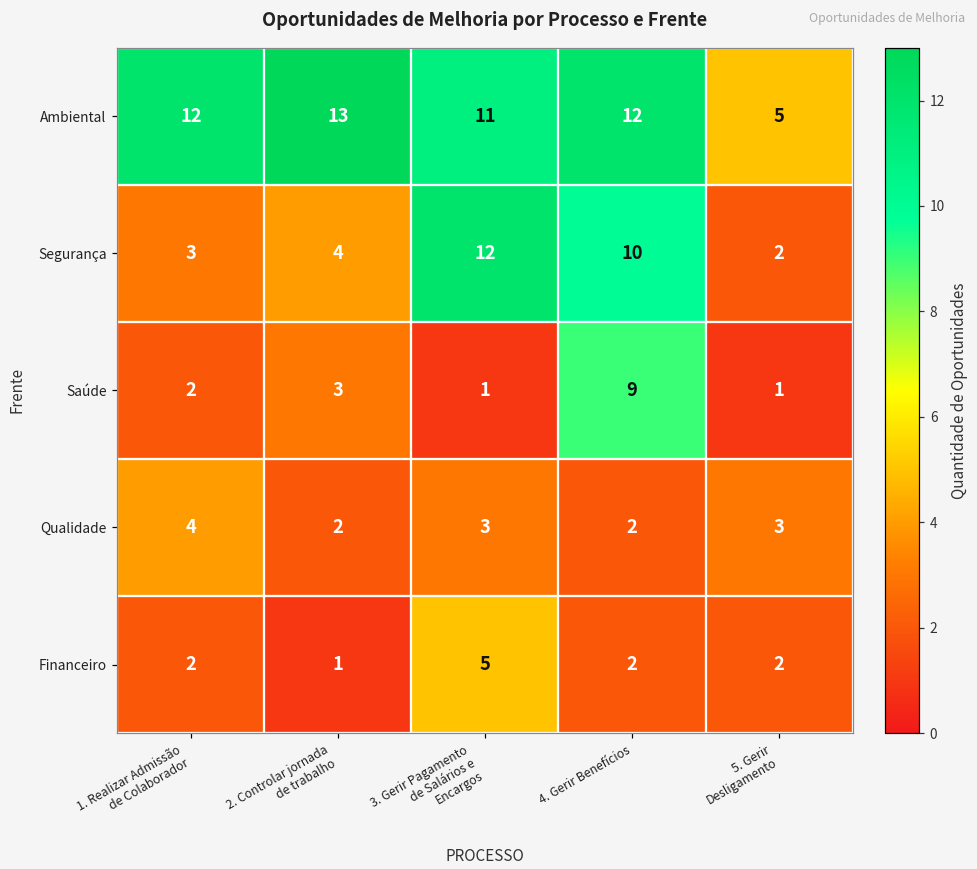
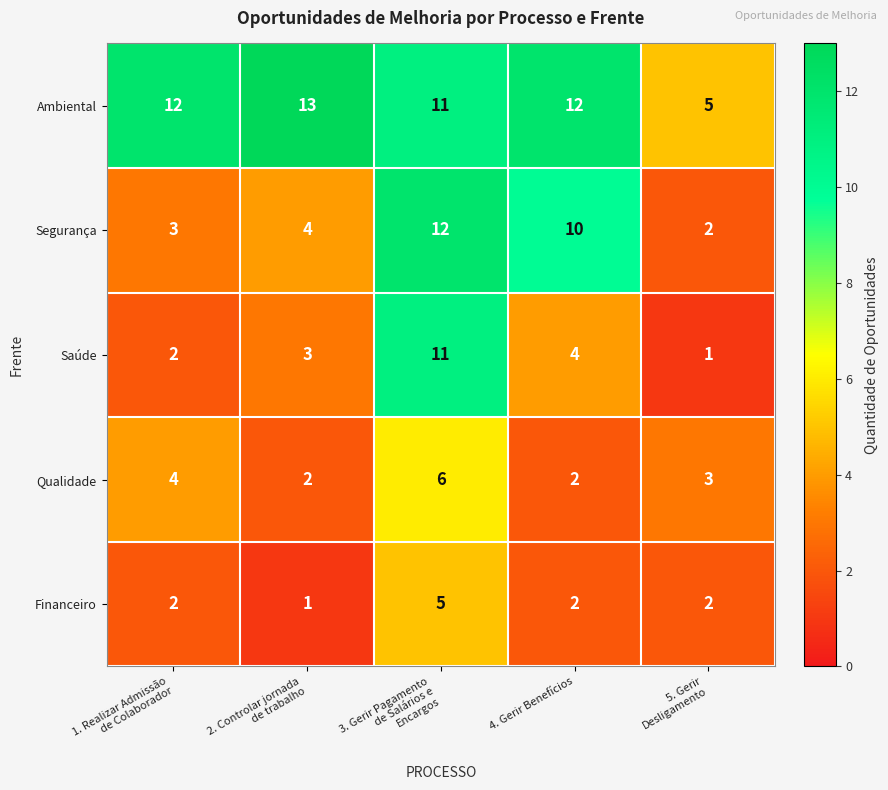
  {
    "Ambiental": {
      "1. Realizar Admissão de Colaborador": 12,
      "2. Controlar jornada de trabalho": 13,
      "3. Gerir Pagamento de Salários e Encargos": 11,
      "4. Gerir Benefícios": 12,
      "5. Gerir Desligamento": 5
    },
    "Segurança": {
      "1. Realizar Admissão de Colaborador": 3,
      "2. Controlar jornada de trabalho": 4,
      "3. Gerir Pagamento de Salários e Encargos": 12,
      "4. Gerir Benefícios": 10,
      "5. Gerir Desligamento": 2
    },
    "Saúde": {
      "1. Realizar Admissão de Colaborador": 2,
      "2. Controlar jornada de trabalho": 3,
-     "3. Gerir Pagamento de Salários e Encargos": 1,
-     "4. Gerir Benefícios": 9,
+     "3. Gerir Pagamento de Salários e Encargos": 11,
+     "4. Gerir Benefícios": 4,
      "5. Gerir Desligamento": 1
    },
    "Qualidade": {
      "1. Realizar Admissão de Colaborador": 4,
      "2. Controlar jornada de trabalho": 2,
-     "3. Gerir Pagamento de Salários e Encargos": 3,
+     "3. Gerir Pagamento de Salários e Encargos": 6,
      "4. Gerir Benefícios": 2,
      "5. Gerir Desligamento": 3
    },
    "Financeiro": {
      "1. Realizar Admissão de Colaborador": 2,
      "2. Controlar jornada de trabalho": 1,
      "3. Gerir Pagamento de Salários e Encargos": 5,
      "4. Gerir Benefícios": 2,
      "5. Gerir Desligamento": 2
    }
  }
